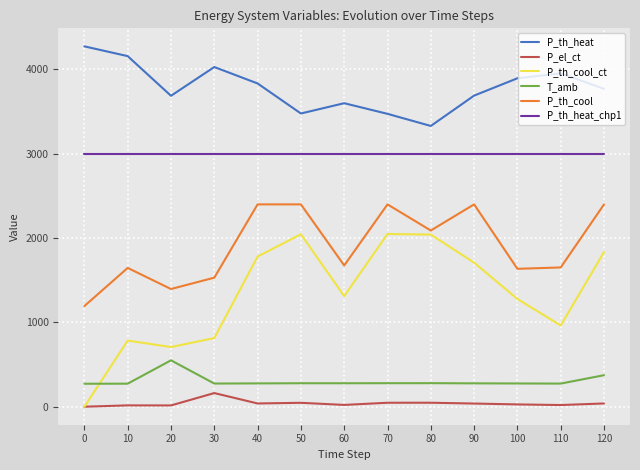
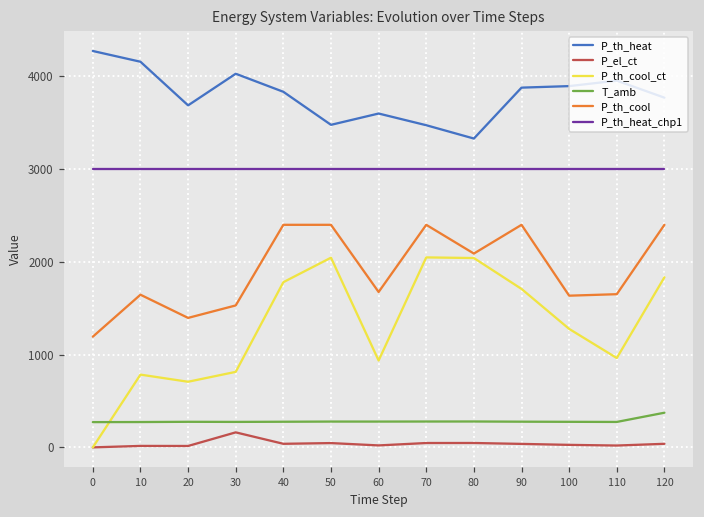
  {
    "P_th_heat": {
      "0": 4300,
      "10": 4200,
      "20": 3700,
      "30": 4000,
      "40": 3800,
      "50": 3500,
      "60": 3600,
      "70": 3500,
      "80": 3300,
-     "90": 3700,
+     "90": 3900,
      "100": 3900
    },
    "P_el_ct": {
      "10": 0,
      "20": 0,
      "30": 200,
      "40": 0,
      "50": 0,
      "60": 0,
      "70": 0,
      "80": 0,
      "90": 0,
      "100": 0,
      "110": 0,
      "120": 0
    },
    "P_th_cool_ct": {
      "10": 800,
      "20": 700,
      "30": 800,
      "40": 1800,
      "50": 2000,
-     "60": 1300,
+     "60": 900,
      "70": 2000,
      "80": 2000,
      "90": 1700,
      "100": 1300,
      "110": 1000,
      "120": 1800
    },
    "T_amb": {
      "0": 300,
      "10": 300,
-     "20": 600,
+     "20": 300,
      "30": 300,
      "40": 300,
      "50": 300,
      "60": 300,
      "70": 300,
      "80": 300,
      "90": 300,
      "100": 300,
      "110": 300,
      "120": 400
    },
    "P_th_cool": {
      "0": 1200,
      "10": 1600,
      "20": 1400,
      "30": 1500,
      "40": 2400,
      "50": 2400,
      "60": 1700,
      "70": 2400,
      "80": 2100,
      "90": 2400,
      "100": 1600,
      "110": 1700,
      "120": 2400
    },
    "P_th_heat_chp1": {
      "0": 3000,
      "10": 3000,
      "20": 3000,
      "30": 3000,
      "40": 3000,
      "50": 3000,
      "60": 3000,
      "70": 3000,
      "80": 3000,
      "90": 3000,
      "100": 3000,
      "110": 3000,
      "120": 3000
    }
  }
